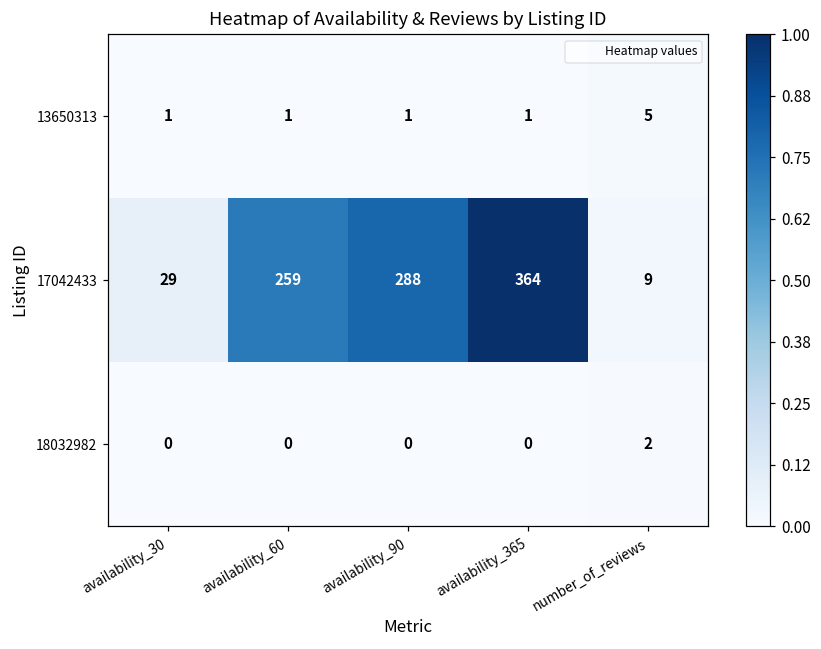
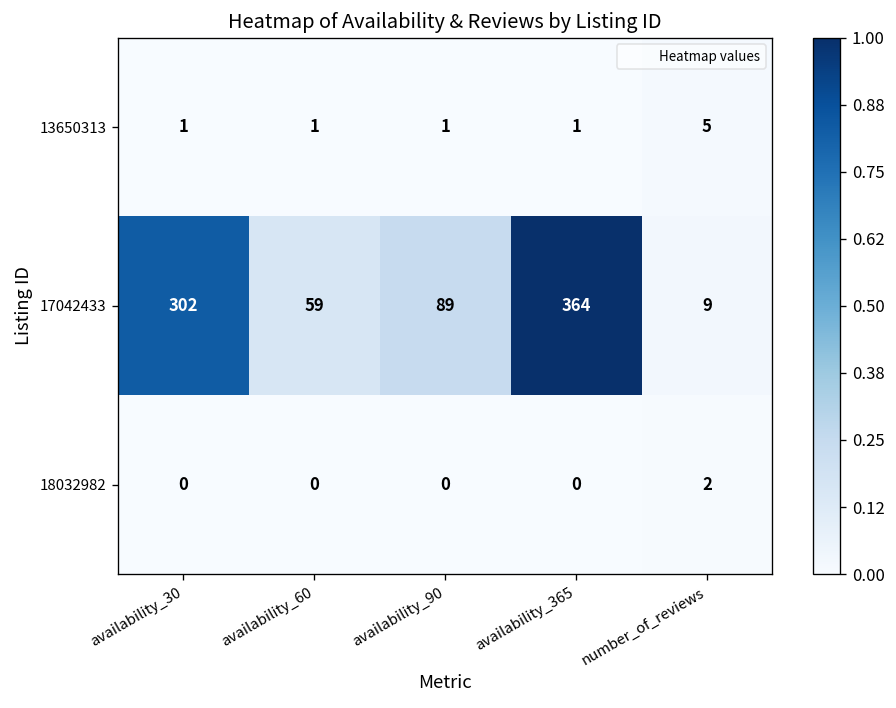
  {
    "13650313": {
      "availability_30": 1,
      "availability_60": 1,
      "availability_90": 1,
      "availability_365": 1,
      "number_of_reviews": 5
    },
    "17042433": {
-     "availability_30": 29,
-     "availability_60": 259,
-     "availability_90": 288,
+     "availability_30": 302,
+     "availability_60": 59,
+     "availability_90": 89,
      "availability_365": 364,
      "number_of_reviews": 9
    },
    "18032982": {
      "availability_30": 0,
      "availability_60": 0,
      "availability_90": 0,
      "availability_365": 0,
      "number_of_reviews": 2
    }
  }
